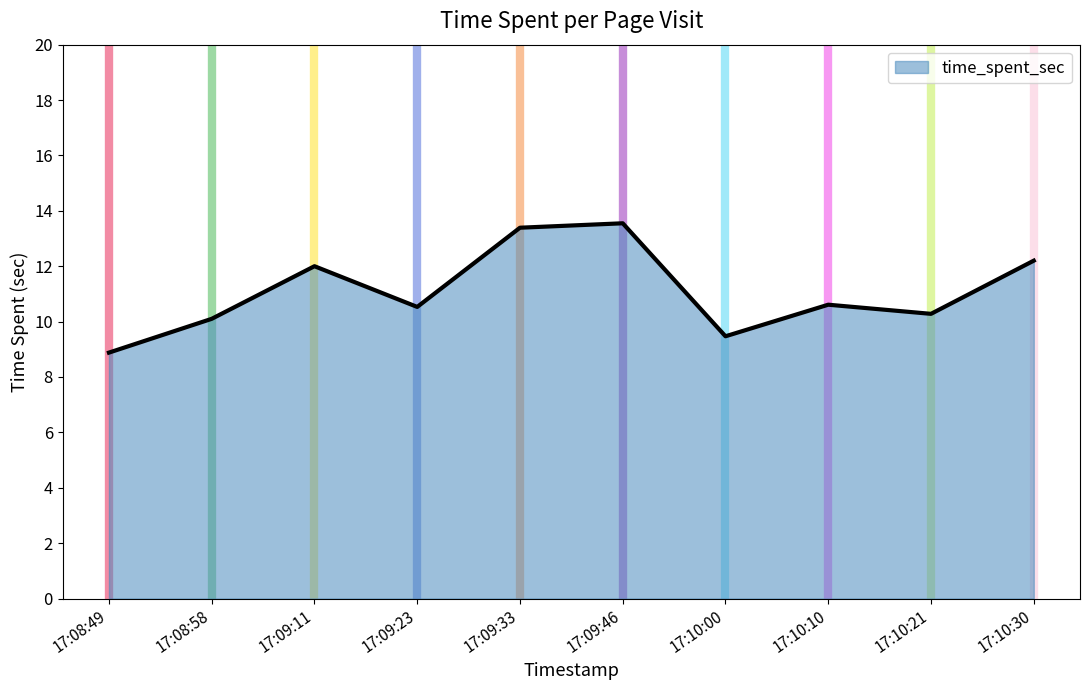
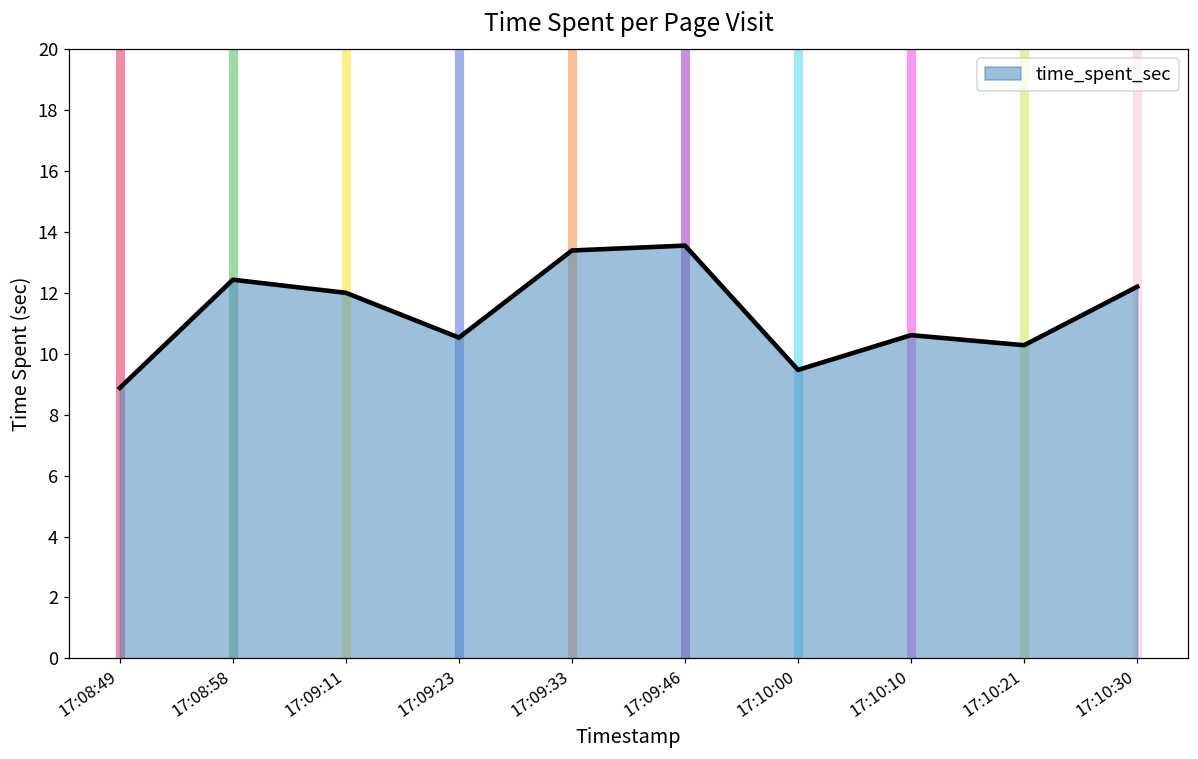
  {
    "17:08:49": 8.9,
-   "17:08:58": 10.1,
+   "17:08:58": 12.4,
    "17:09:11": 12.0,
    "17:09:23": 10.5,
    "17:09:33": 13.4,
    "17:09:46": 13.6,
    "17:10:00": 9.5,
    "17:10:10": 10.6,
    "17:10:21": 10.3,
    "17:10:30": 12.2
  }
